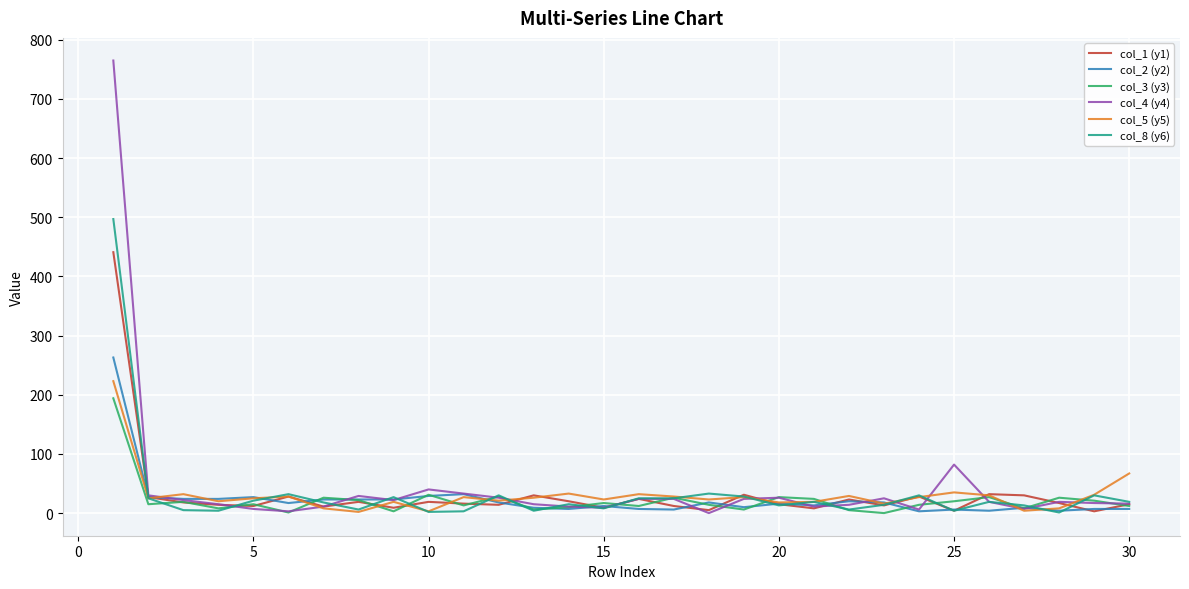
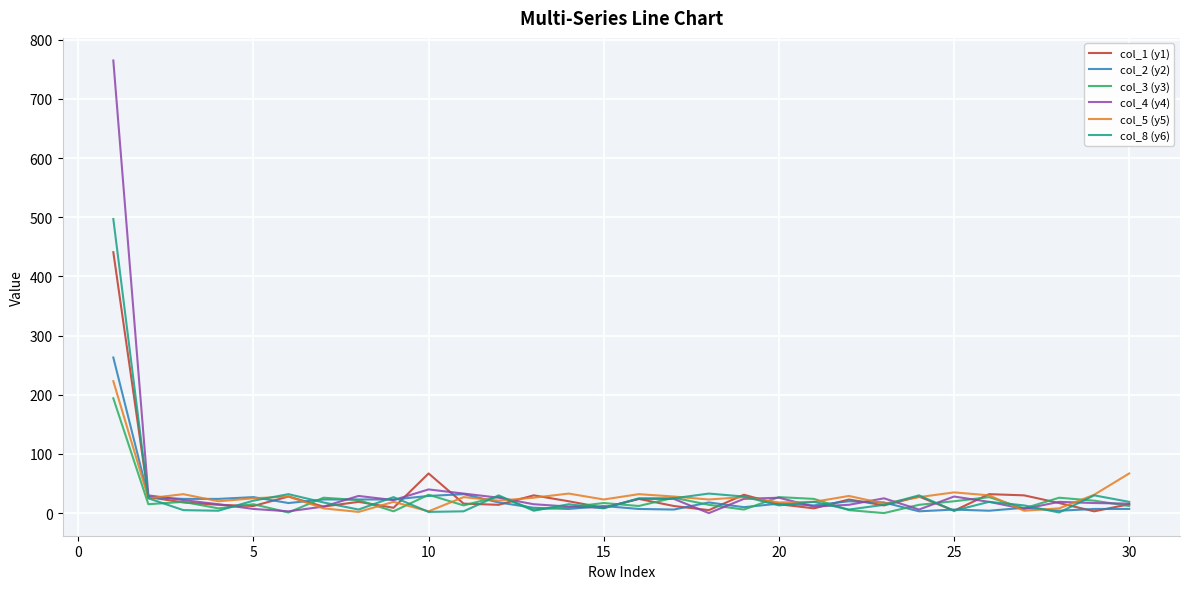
  {
    "col_1 (y1)": {
-     "10": 20
+     "10": 70
    },
    "col_2 (y2)": {
      "30": 10
    },
    "col_4 (y4)": {
      "5": 10,
      "10": 40,
-     "25": 80
+     "25": 30
    },
    "col_5 (y5)": {
      "15": 20,
      "25": 40,
      "30": 70
    }
  }
